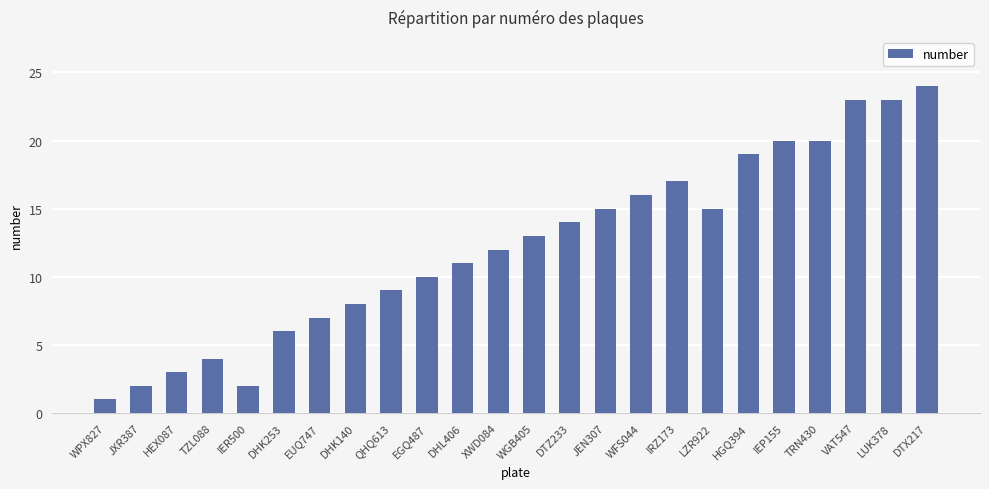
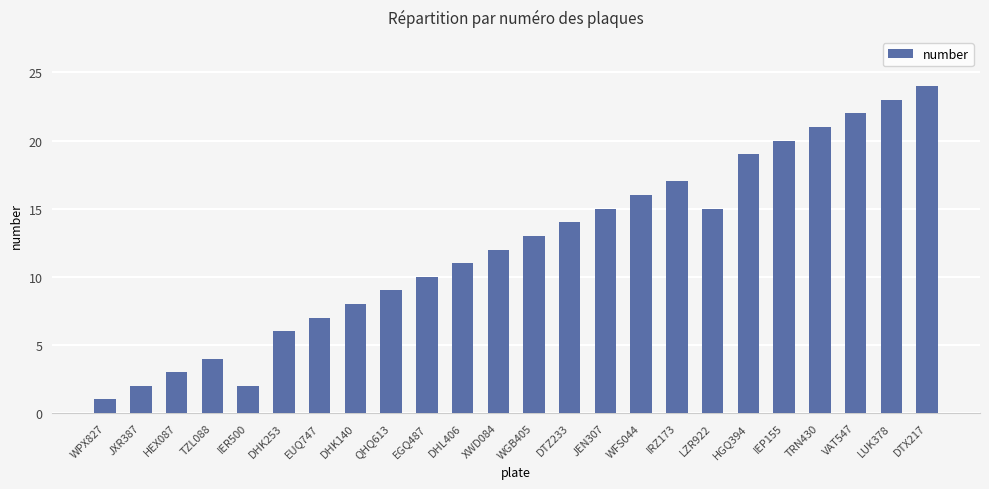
  {
    "WPX827": 1,
    "JXR387": 2,
    "HEX087": 3,
    "TZL088": 4,
    "IER500": 2,
    "DHK253": 6,
    "EUQ747": 7,
    "DHK140": 8,
    "QHQ613": 9,
    "EGQ487": 10,
    "DHL406": 11,
    "XWD084": 12,
    "WGB405": 13,
    "DTZ233": 14,
    "JEN307": 15,
    "WFS044": 16,
    "IRZ173": 17,
    "LZR922": 15,
    "HGQ394": 19,
    "IEP155": 20,
-   "TRN430": 20,
-   "VAT547": 23,
+   "TRN430": 21,
+   "VAT547": 22,
    "LUK378": 23,
    "DTX217": 24
  }
